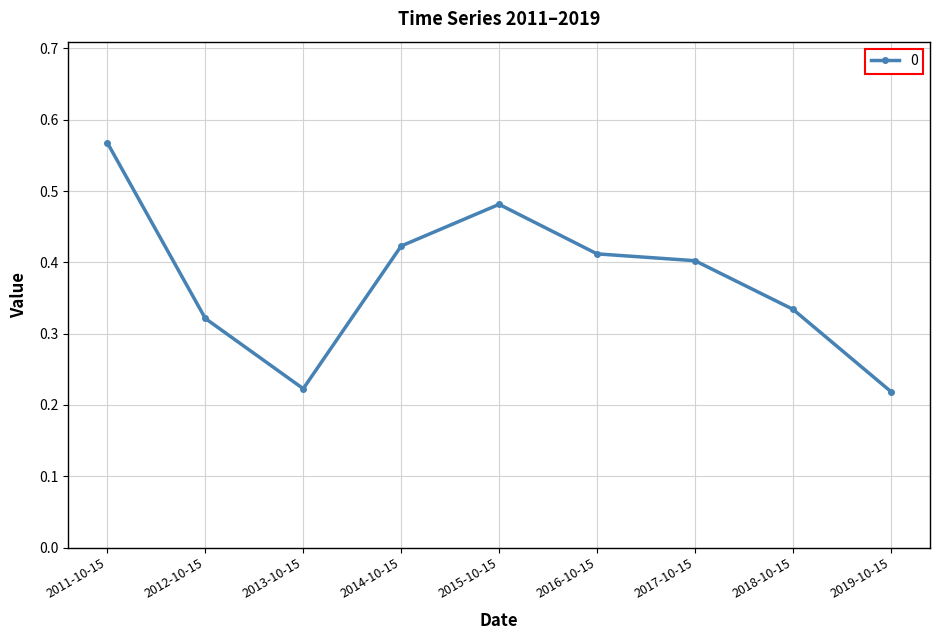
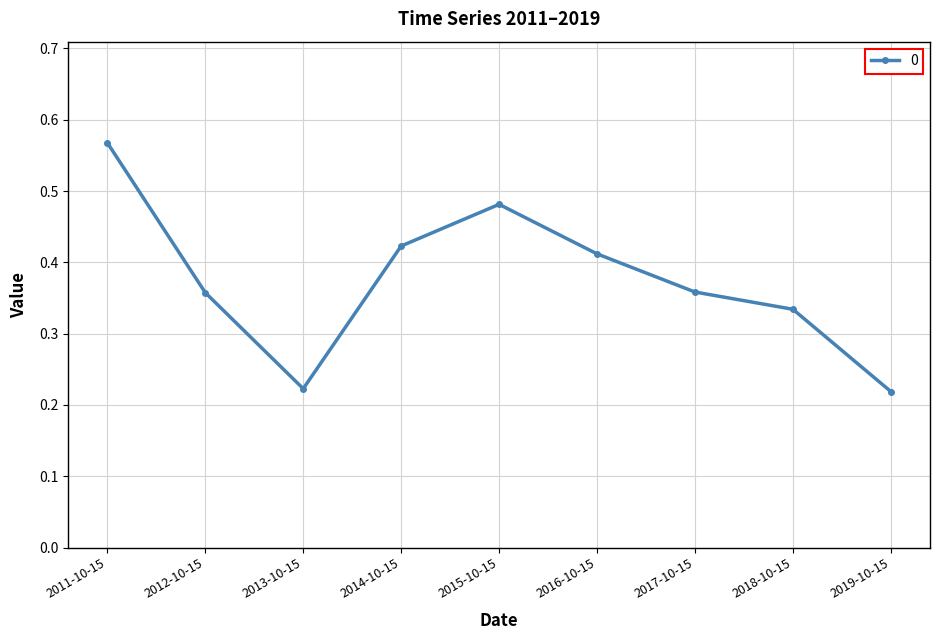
  {
    "2011-10-15": 0.57,
-   "2012-10-15": 0.32,
+   "2012-10-15": 0.36,
    "2013-10-15": 0.22,
    "2014-10-15": 0.42,
    "2015-10-15": 0.48,
    "2016-10-15": 0.41,
-   "2017-10-15": 0.40,
+   "2017-10-15": 0.36,
    "2018-10-15": 0.33,
    "2019-10-15": 0.22
  }
